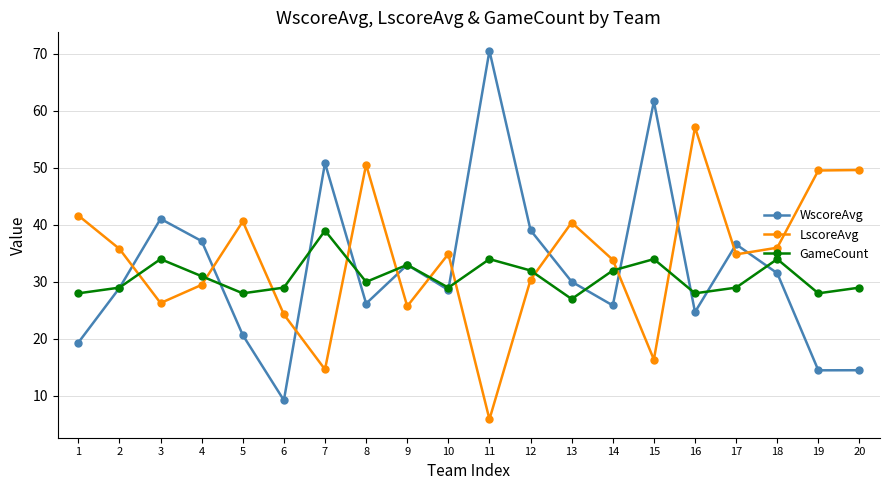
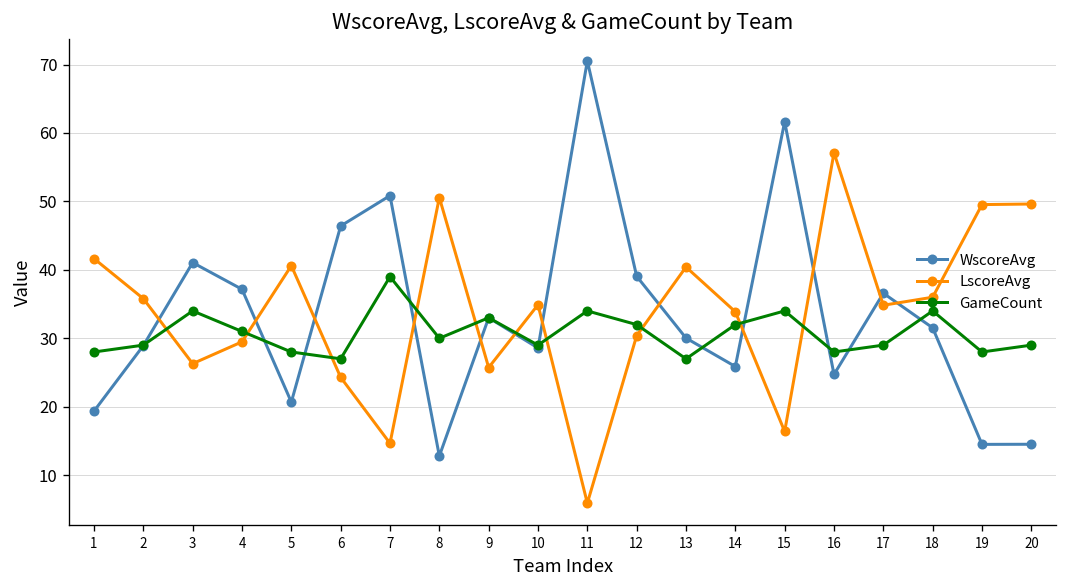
  {
    "WscoreAvg": {
      "1": 19,
      "3": 41,
      "4": 37,
      "5": 21,
-     "6": 9,
+     "6": 46,
      "7": 51,
-     "8": 26,
+     "8": 13,
      "11": 71,
      "12": 39,
      "13": 30,
      "14": 26,
      "15": 62,
      "16": 25,
      "17": 37,
      "18": 32,
      "19": 15,
      "20": 15
    },
    "LscoreAvg": {
      "1": 42,
      "2": 36,
      "3": 26,
      "4": 29,
      "5": 41,
      "6": 24,
      "7": 15,
      "8": 51,
      "9": 26,
      "10": 35,
      "11": 6,
      "12": 30,
      "13": 40,
      "14": 34,
      "15": 16,
      "16": 57,
      "17": 35,
      "18": 36,
      "19": 50,
      "20": 50
    },
    "GameCount": {
      "1": 28,
      "3": 34,
      "4": 31,
      "5": 28,
-     "6": 29,
+     "6": 27,
      "7": 39,
      "8": 30,
      "11": 34,
      "12": 32,
      "13": 27,
      "14": 32,
      "15": 34,
      "16": 28,
      "17": 29,
      "18": 34,
      "19": 28,
      "20": 29
    }
  }
